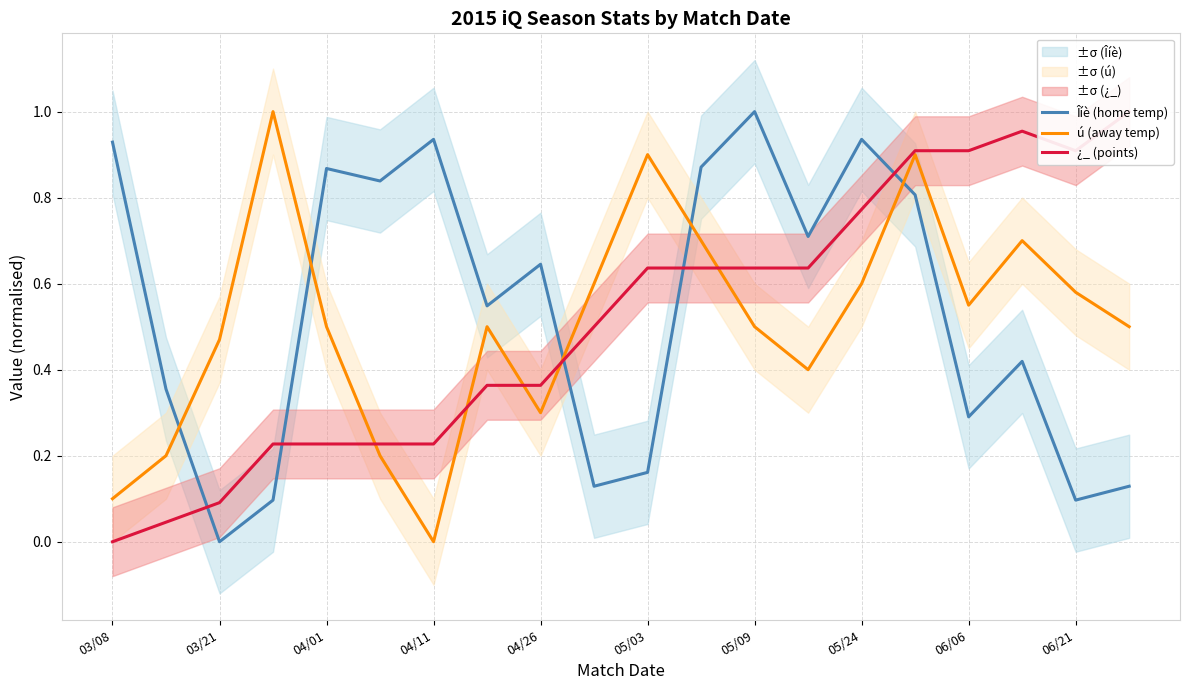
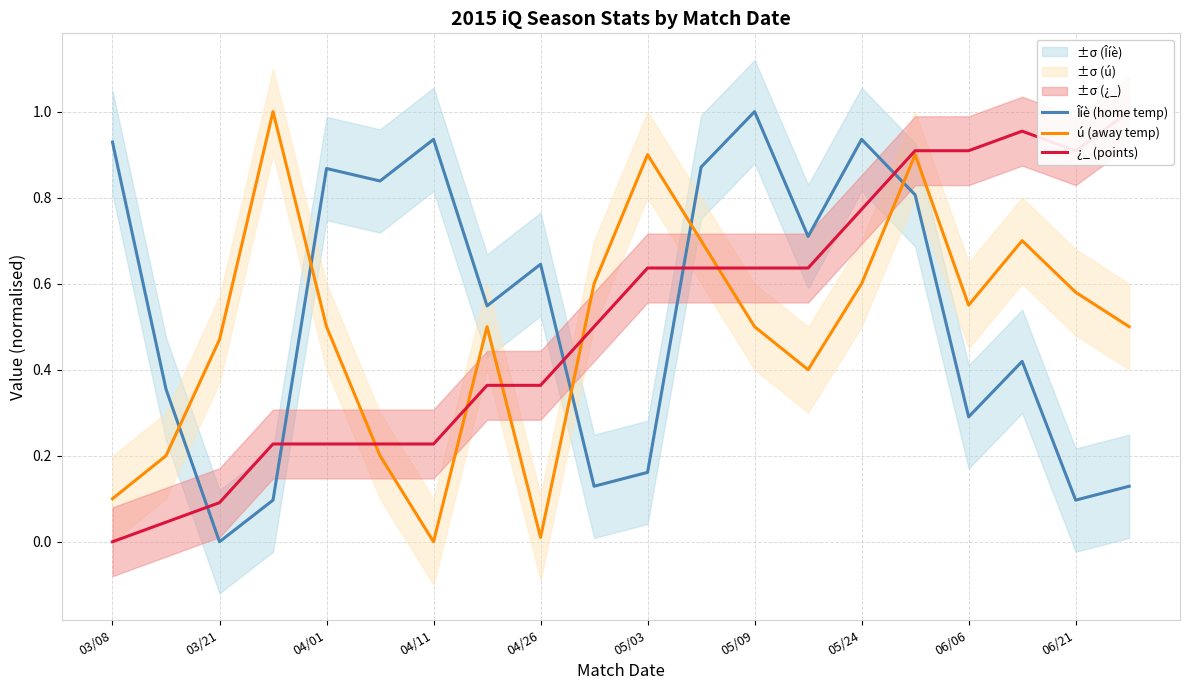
  {
    "Îíè (home temp)": {
      "03/08": 0.93,
      "03/21": 0.00,
      "04/01": 0.87,
      "04/11": 0.94,
      "04/26": 0.65,
      "05/03": 0.16,
      "05/09": 1.00,
      "05/24": 0.94,
      "06/06": 0.29,
      "06/21": 0.10
    },
    "ú (away temp)": {
      "03/08": 0.10,
      "03/21": 0.47,
      "04/01": 0.50,
      "04/11": 0.00,
-     "04/26": 0.30,
+     "04/26": 0.01,
      "05/03": 0.90,
      "05/09": 0.50,
      "05/24": 0.60,
      "06/06": 0.55,
      "06/21": 0.58
    },
    "±σ (ú)": {
      "03/08": 0.20
    },
    "¿_ (points)": {
      "03/08": 0.00,
      "03/21": 0.09,
      "04/01": 0.23,
      "04/11": 0.23,
      "04/26": 0.36,
      "05/03": 0.64,
      "05/09": 0.64,
      "05/24": 0.77,
      "06/06": 0.91
    }
  }
